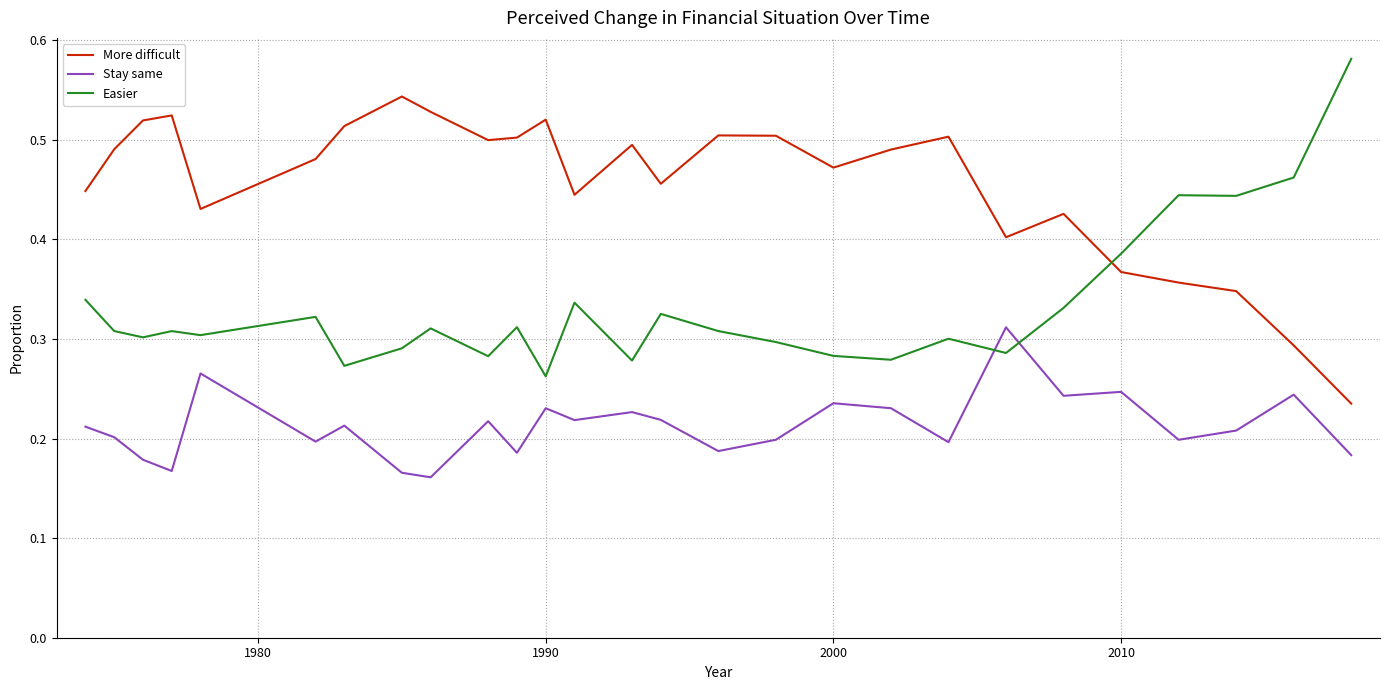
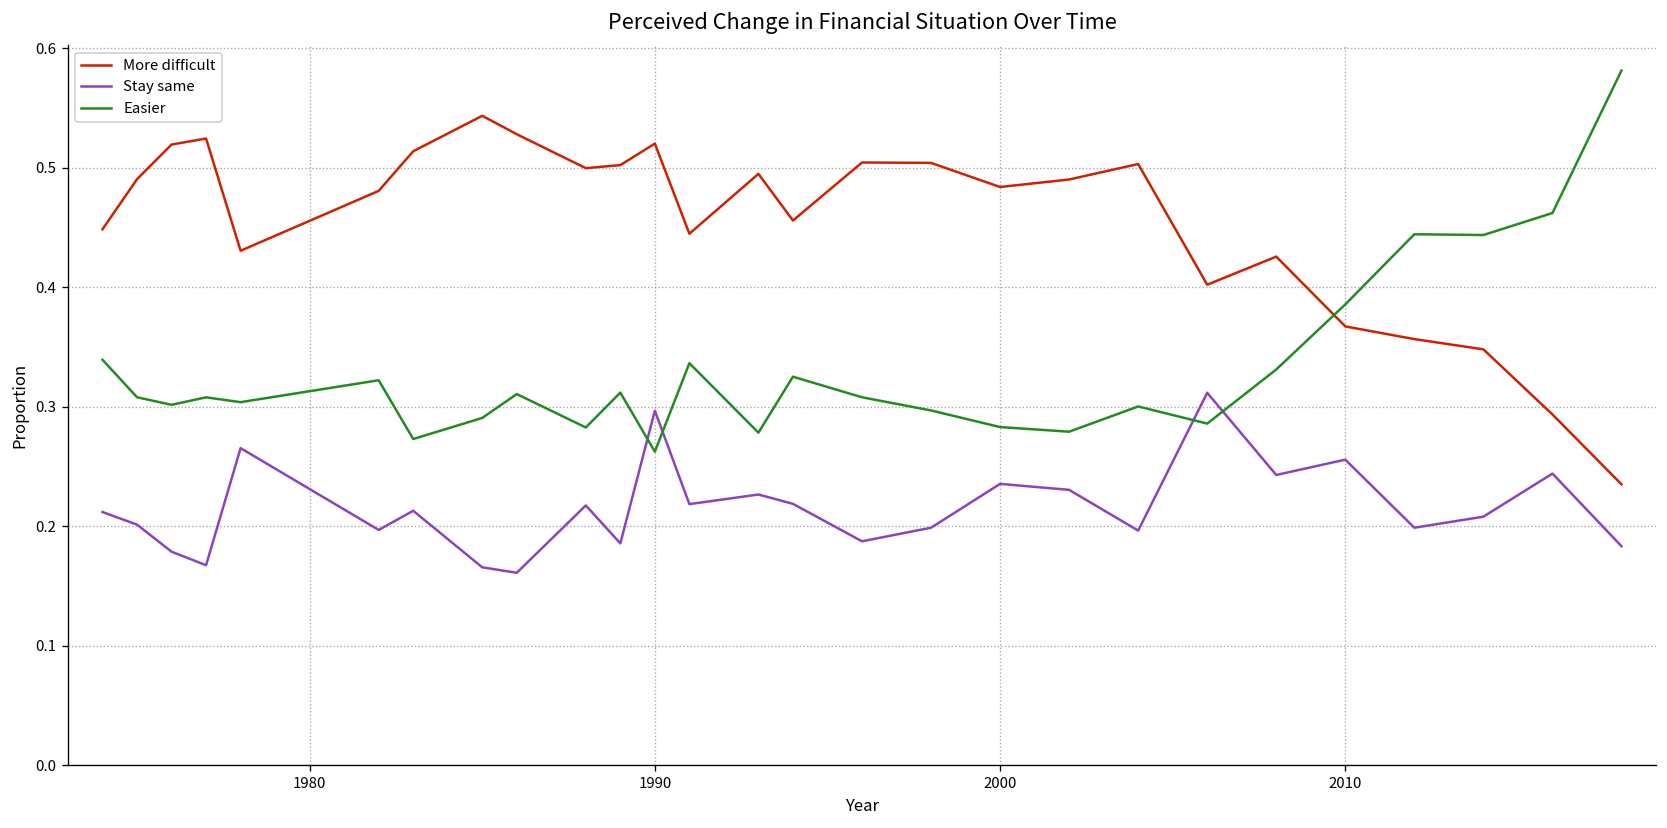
  {
    "More difficult": {
      "1990": 0.52,
-     "2000": 0.47,
+     "2000": 0.48,
      "2010": 0.37
    },
    "Stay same": {
-     "1990": 0.23,
+     "1990": 0.30,
      "2000": 0.24,
-     "2010": 0.25
+     "2010": 0.26
    },
    "Easier": {
      "1990": 0.26,
      "2000": 0.28,
      "2010": 0.39
    }
  }
